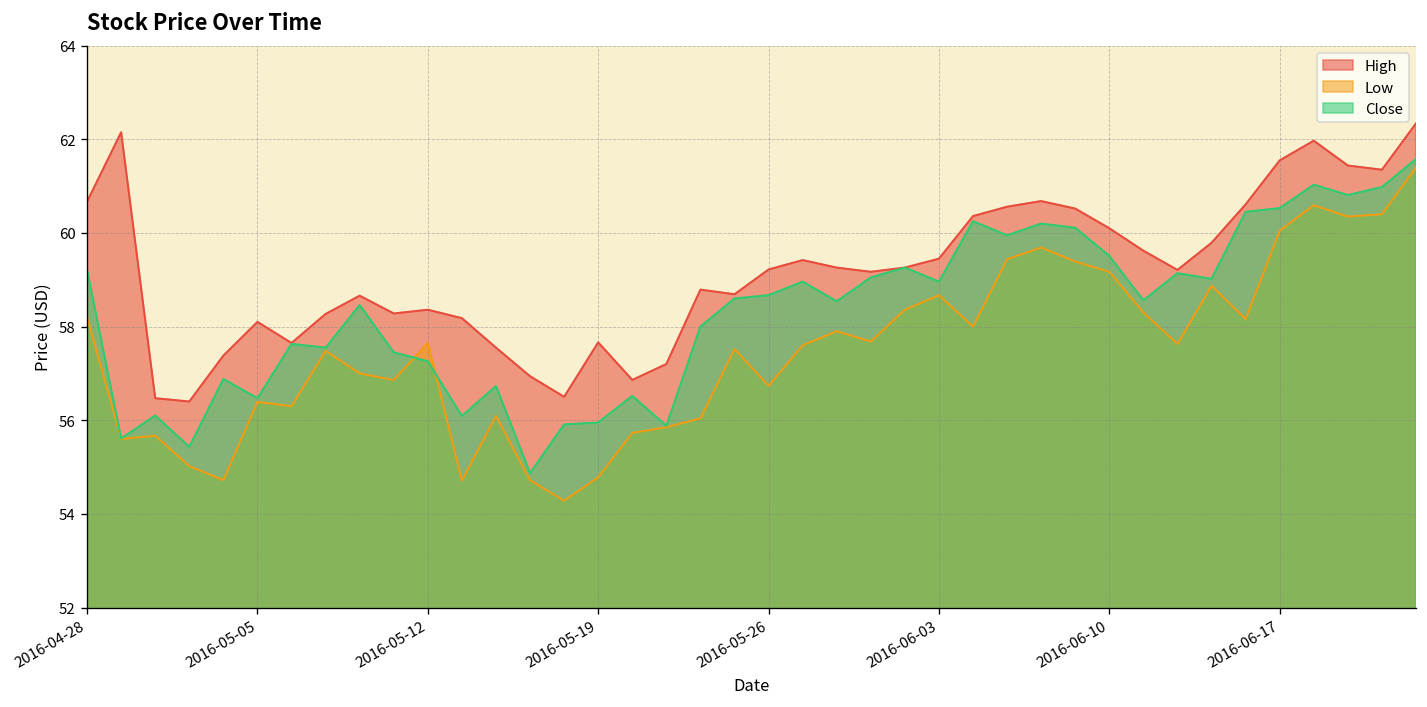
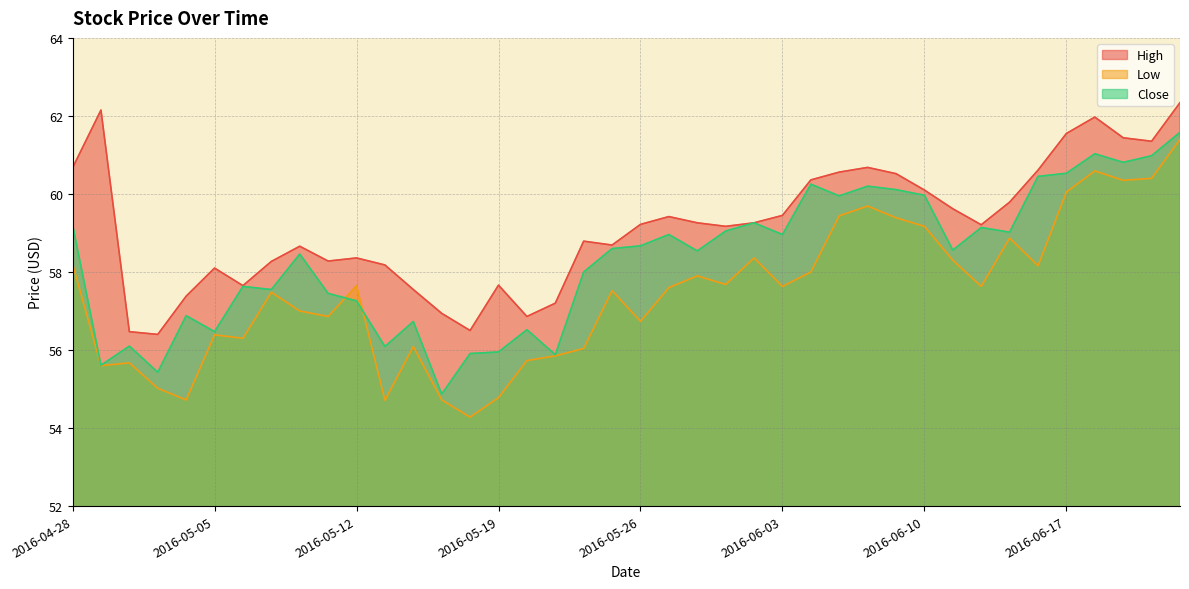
  {
    "High": {
      "2016-04-28": 60.7,
      "2016-05-05": 58.1,
      "2016-05-12": 58.4,
      "2016-05-19": 57.7,
      "2016-05-26": 59.2,
      "2016-06-03": 59.5,
      "2016-06-10": 60.1,
      "2016-06-17": 61.5
    },
    "Low": {
      "2016-04-28": 58.2,
      "2016-05-05": 56.4,
      "2016-05-12": 57.6,
      "2016-05-19": 54.8,
      "2016-05-26": 56.7,
-     "2016-06-03": 58.7,
+     "2016-06-03": 57.6,
      "2016-06-10": 59.2,
      "2016-06-17": 60.0
    },
    "Close": {
      "2016-04-28": 59.2,
      "2016-05-05": 56.5,
      "2016-05-12": 57.3,
      "2016-05-19": 56.0,
      "2016-05-26": 58.7,
      "2016-06-03": 59.0,
-     "2016-06-10": 59.5,
+     "2016-06-10": 60.0,
      "2016-06-17": 60.5
    }
  }
